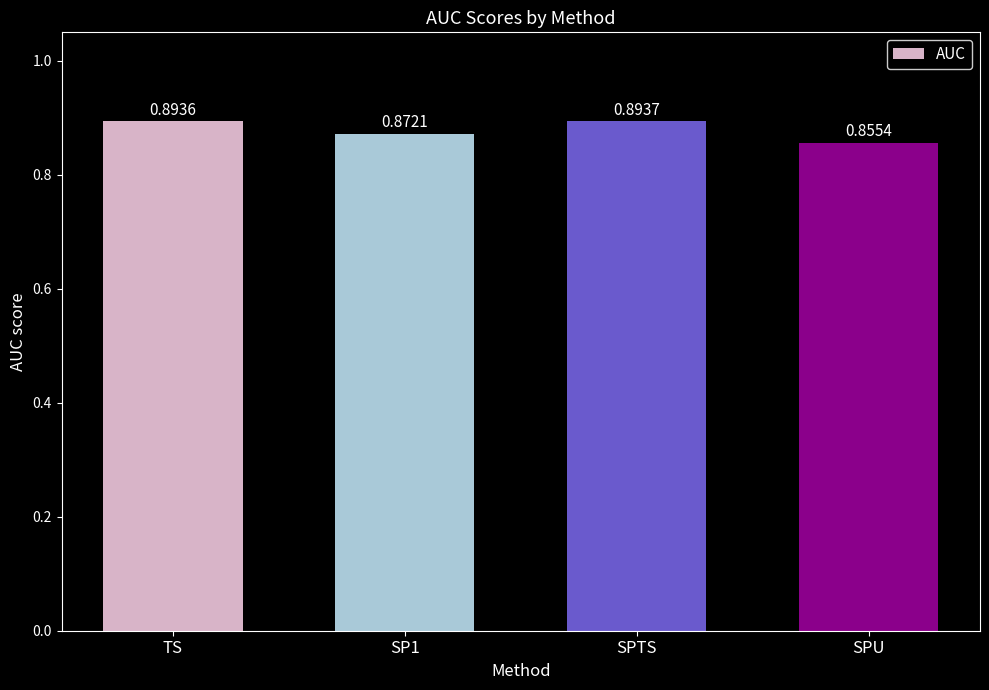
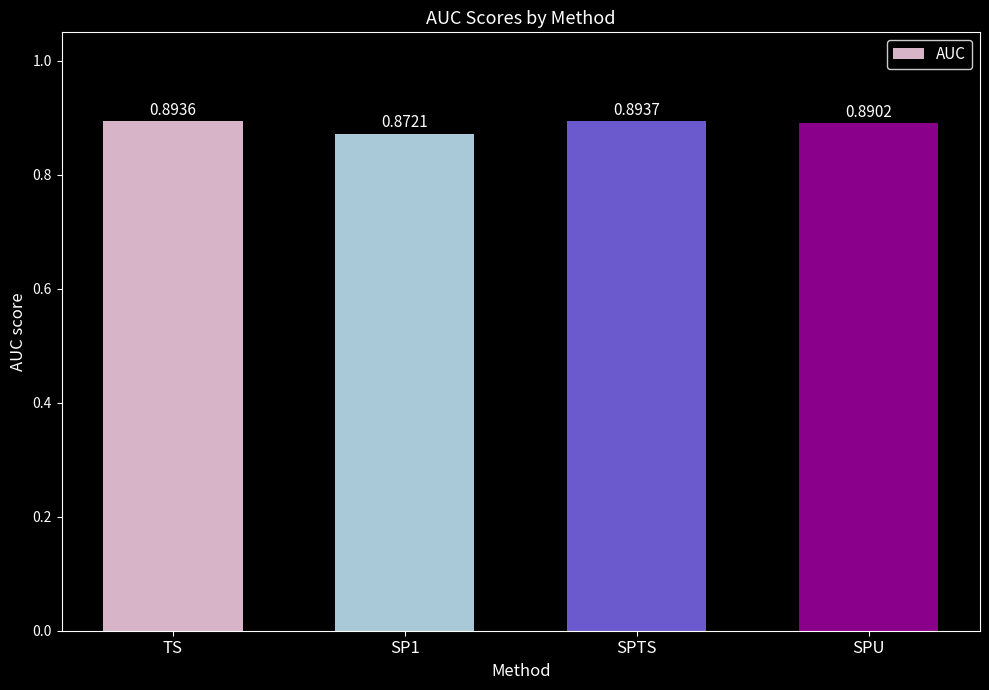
  {
    "TS": 0.8936,
    "SP1": 0.8721,
    "SPTS": 0.8937,
-   "SPU": 0.8554
+   "SPU": 0.8902
  }
